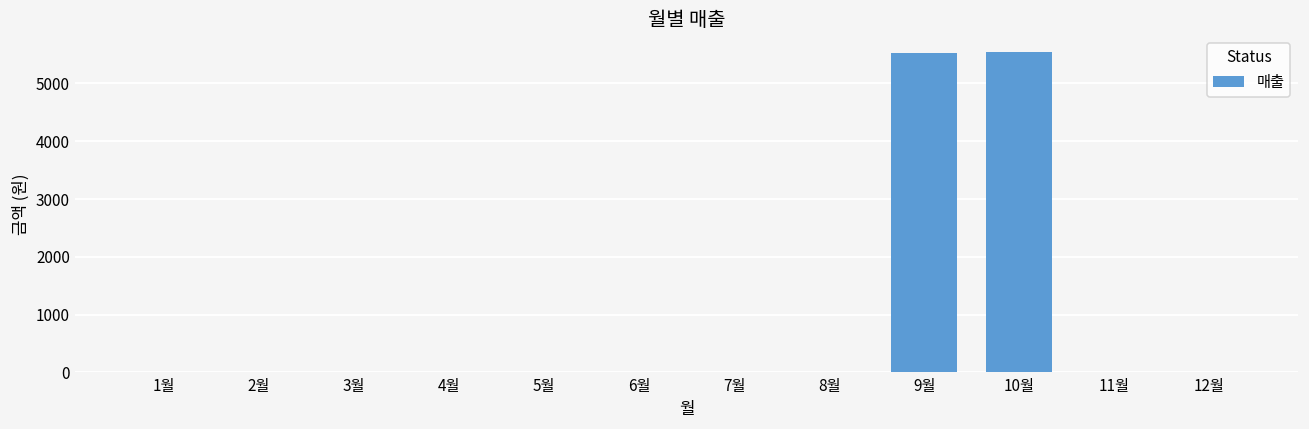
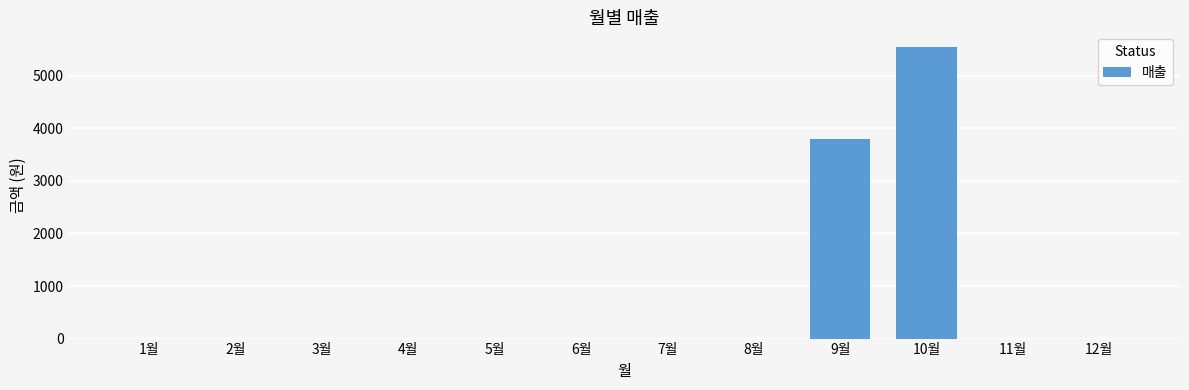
  {
    "1월": 0,
    "2월": 0,
    "3월": 0,
    "4월": 0,
    "5월": 0,
    "6월": 0,
    "7월": 0,
    "8월": 0,
-   "9월": 5500,
+   "9월": 3800,
    "10월": 5600,
    "11월": 0,
    "12월": 0
  }
